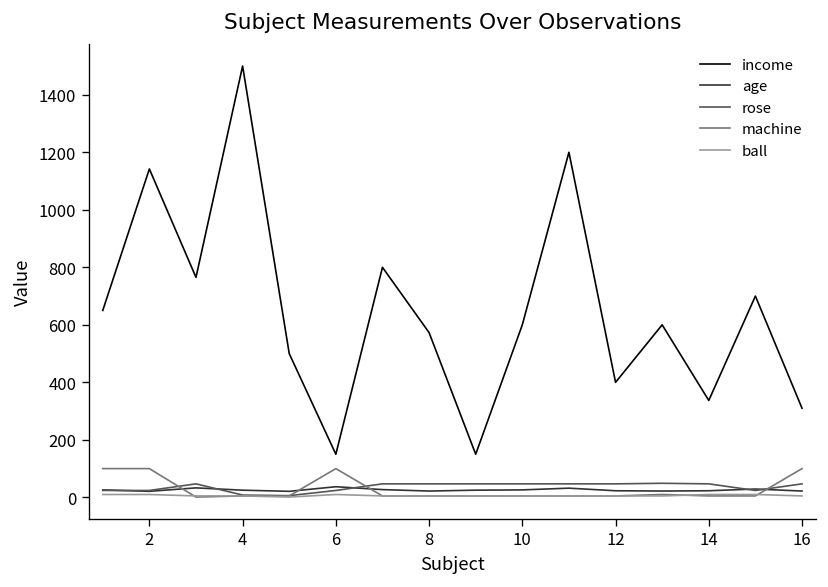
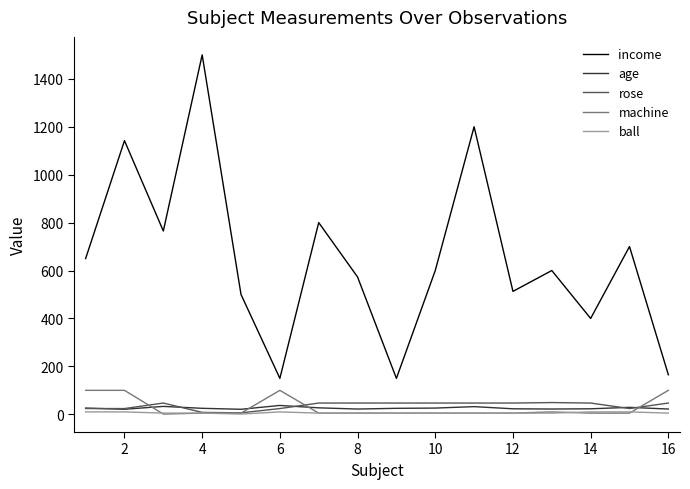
  {
    "income": {
      "2": 1140,
      "4": 1500,
      "6": 150,
      "8": 570,
      "10": 600,
-     "12": 400,
-     "14": 340,
-     "16": 310
+     "12": 510,
+     "14": 400,
+     "16": 170
    }
  }
